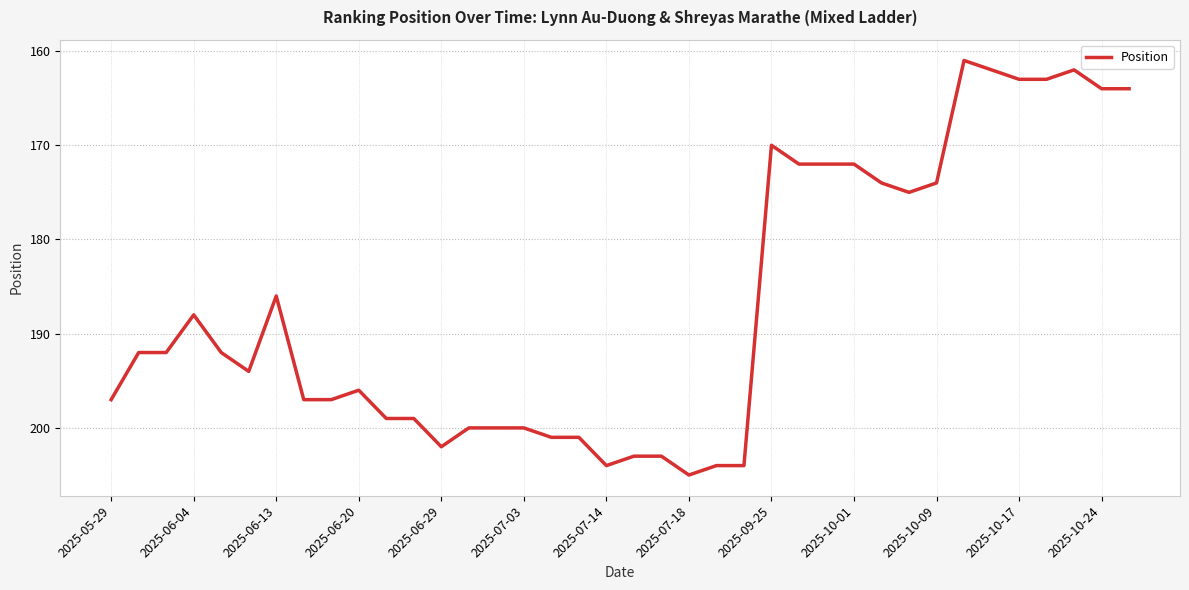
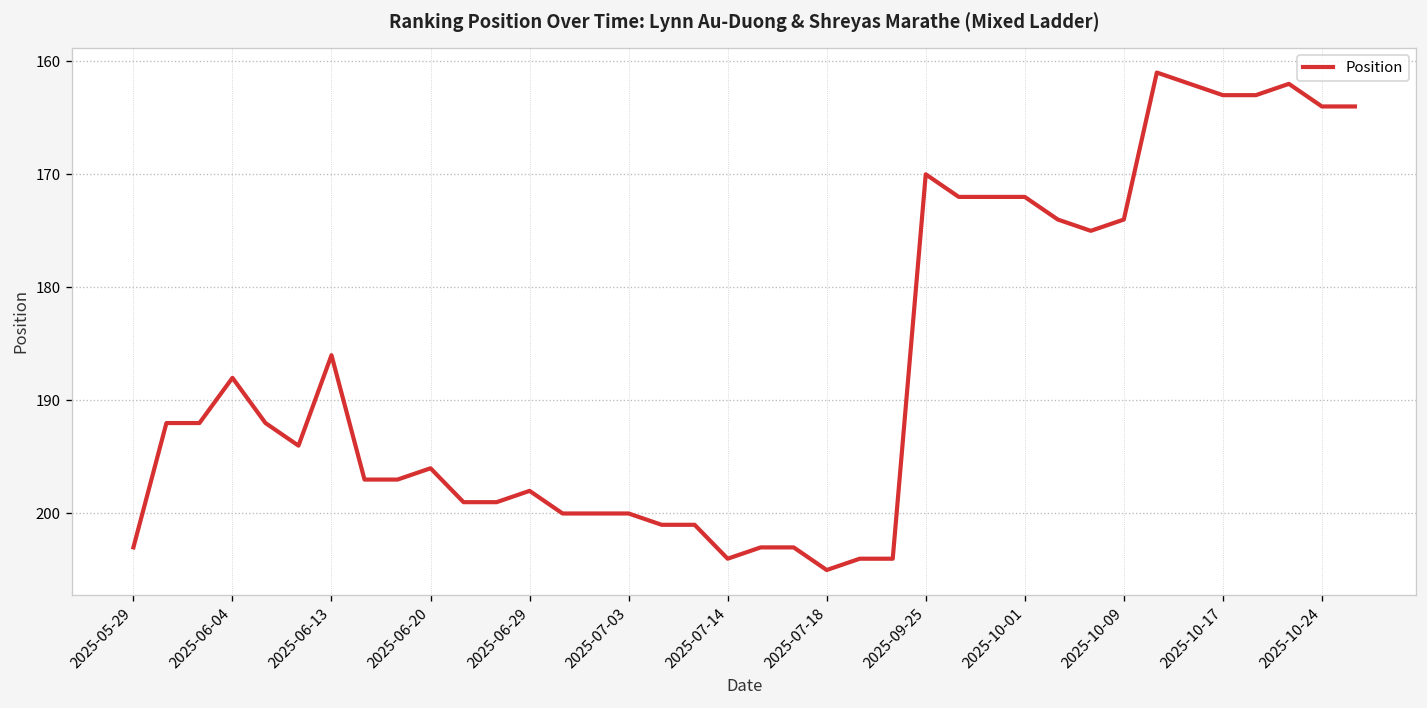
  {
-   "2025-05-29": 197,
+   "2025-05-29": 203,
    "2025-06-04": 188,
    "2025-06-13": 186,
    "2025-06-20": 196,
-   "2025-06-29": 202,
+   "2025-06-29": 198,
    "2025-07-03": 200,
    "2025-07-14": 204,
    "2025-07-18": 205,
    "2025-09-25": 170,
    "2025-10-01": 172,
    "2025-10-09": 174,
    "2025-10-17": 163,
    "2025-10-24": 164
  }
